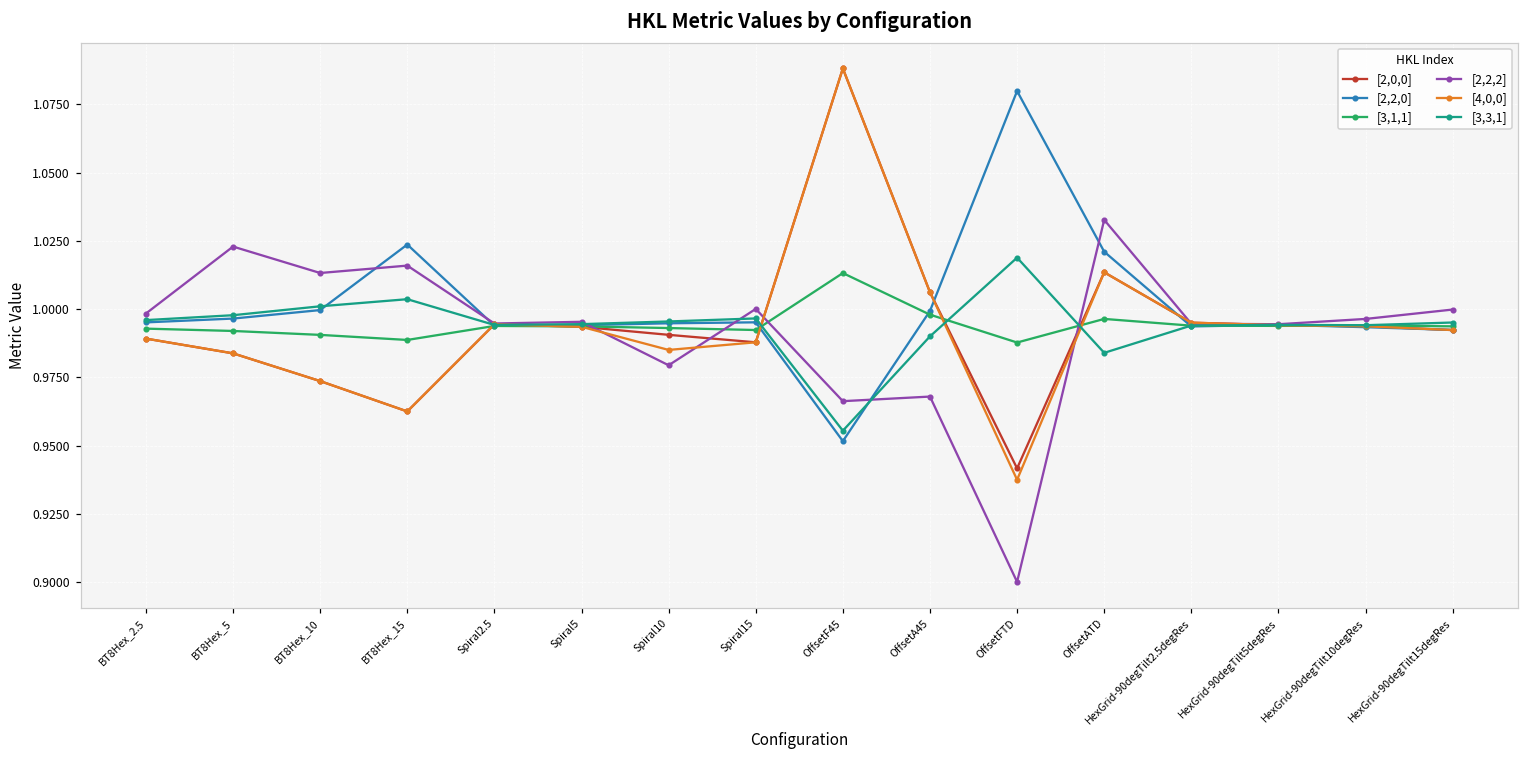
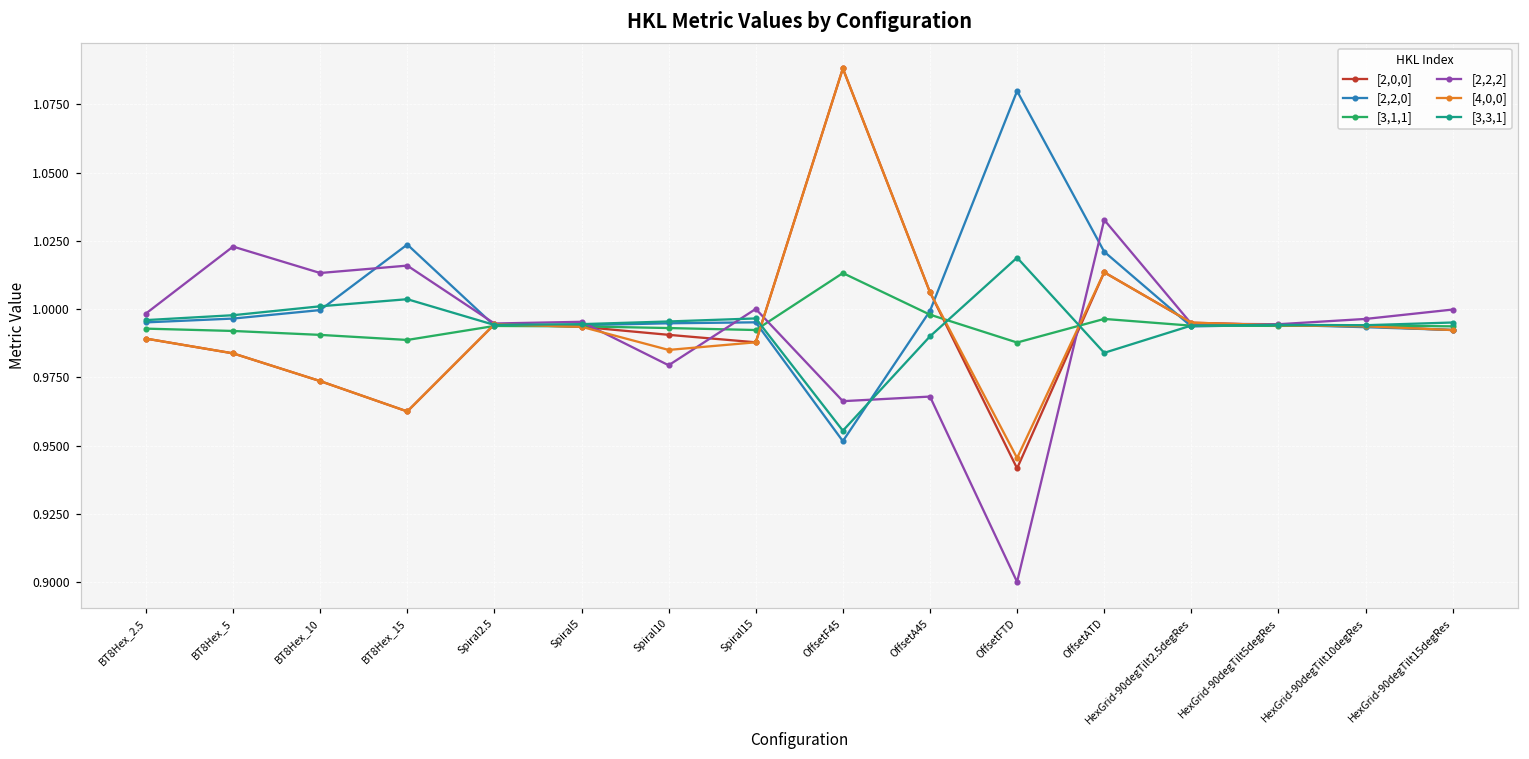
  {
    "[2,0,0]": {
      "Spiral10": 0.991,
      "OffsetFTD": 0.942
    },
    "[2,2,0]": {
      "BT8Hex_5": 0.997,
      "BT8Hex_10": 1.000,
      "BT8Hex_15": 1.024,
      "Spiral15": 0.995,
      "OffsetF45": 0.952,
      "OffsetA45": 0.999,
      "OffsetFTD": 1.080,
      "OffsetATD": 1.021
    },
    "[2,2,2]": {
      "BT8Hex_2.5": 0.998,
      "BT8Hex_5": 1.023,
      "BT8Hex_10": 1.013,
      "BT8Hex_15": 1.016,
      "Spiral10": 0.979,
      "Spiral15": 1.000,
      "OffsetF45": 0.966,
      "OffsetA45": 0.968,
      "OffsetFTD": 0.900,
      "OffsetATD": 1.033,
      "HexGrid-90degTilt10degRes": 0.996,
      "HexGrid-90degTilt15degRes": 1.000
    },
    "[4,0,0]": {
      "Spiral10": 0.985,
-     "OffsetFTD": 0.938
+     "OffsetFTD": 0.945
    }
  }
